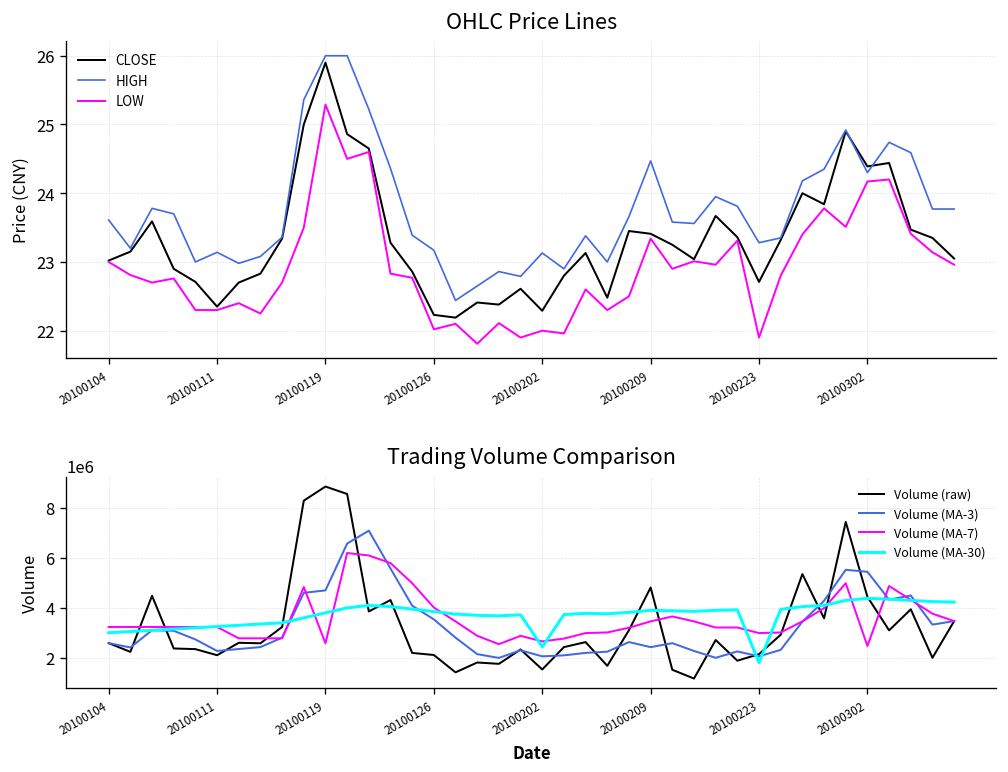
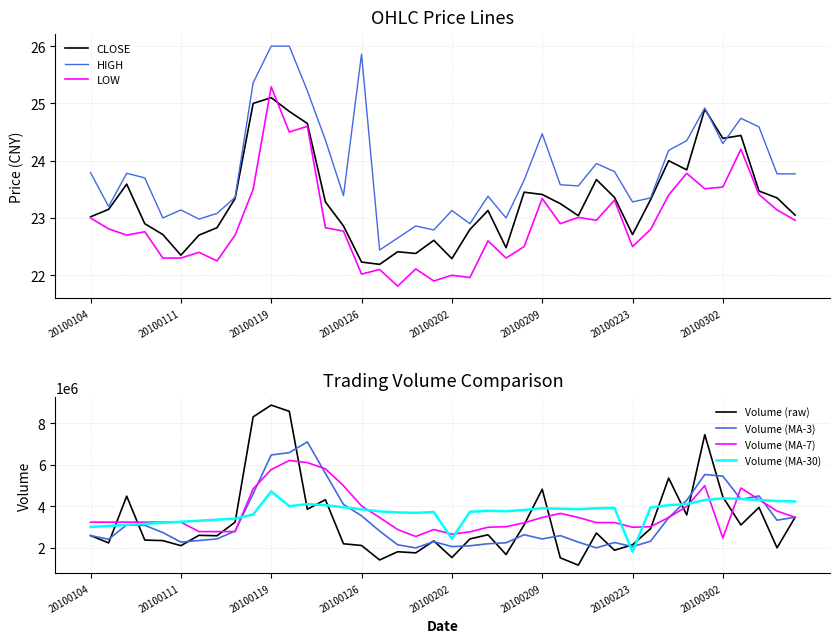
  {
    "OHLC Price Lines": {
      "CLOSE": {
        "20100111": 22.4,
-       "20100119": 25.9,
+       "20100119": 25.1,
        "20100126": 22.2,
        "20100202": 22.3,
        "20100209": 23.4,
        "20100223": 22.7,
        "20100302": 24.4
      },
      "HIGH": {
-       "20100104": 23.6,
+       "20100104": 23.8,
        "20100111": 23.1,
        "20100119": 26.0,
-       "20100126": 23.2,
+       "20100126": 25.9,
        "20100202": 23.1,
        "20100209": 24.5,
        "20100223": 23.3,
        "20100302": 24.3
      },
      "LOW": {
        "20100111": 22.3,
        "20100119": 25.3,
        "20100126": 22.0,
        "20100202": 22.0,
        "20100209": 23.3,
-       "20100223": 21.9,
-       "20100302": 24.2
+       "20100223": 22.5,
+       "20100302": 23.5
      }
    },
    "Trading Volume Comparison": {
      "Volume (raw)": {
        "20100111": 2100000,
        "20100119": 8900000,
        "20100126": 2100000,
        "20100202": 1500000,
        "20100209": 4800000
      },
      "Volume (MA-3)": {
        "20100111": 2300000,
-       "20100119": 4700000,
+       "20100119": 6500000,
        "20100126": 3500000,
        "20100202": 2100000,
        "20100209": 2400000,
        "20100302": 5400000
      },
      "Volume (MA-7)": {
        "20100104": 3200000,
-       "20100119": 2600000,
+       "20100119": 5800000,
        "20100126": 4000000,
        "20100202": 2700000,
        "20100209": 3500000,
        "20100223": 3000000,
        "20100302": 2500000
      },
      "Volume (MA-30)": {
        "20100104": 3000000,
-       "20100119": 3800000,
+       "20100119": 4700000,
        "20100126": 3900000,
        "20100202": 2400000,
        "20100209": 3900000,
        "20100223": 1800000
      }
    }
  }
